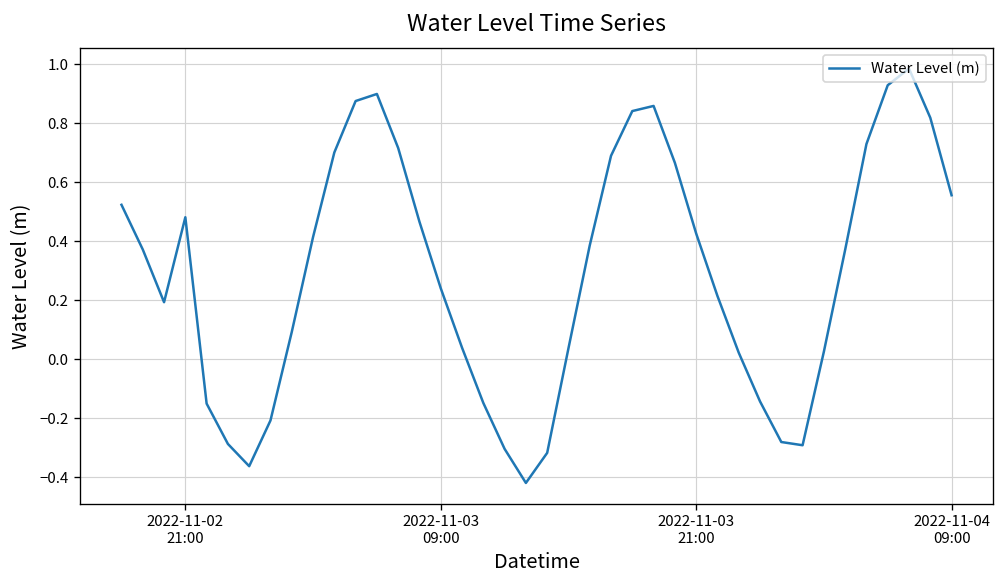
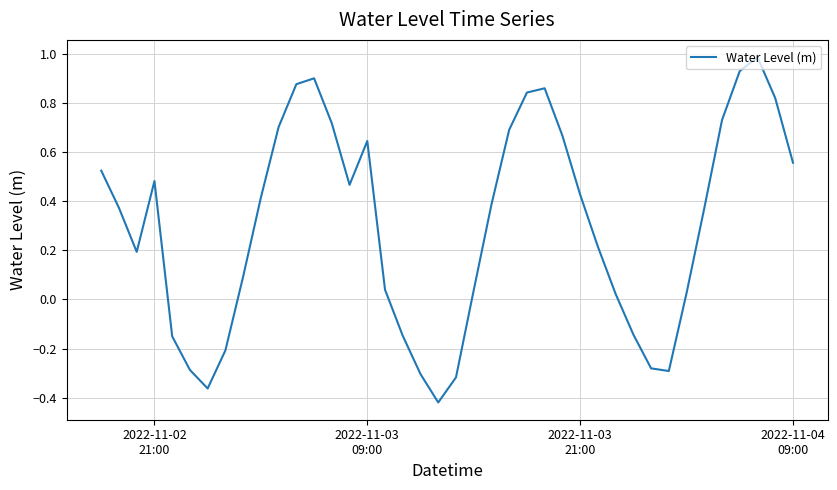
  {
    "2022-11-02 21:00": 0.48,
-   "2022-11-03 09:00": 0.24,
+   "2022-11-03 09:00": 0.64,
    "2022-11-03 21:00": 0.43,
    "2022-11-04 09:00": 0.56
  }
